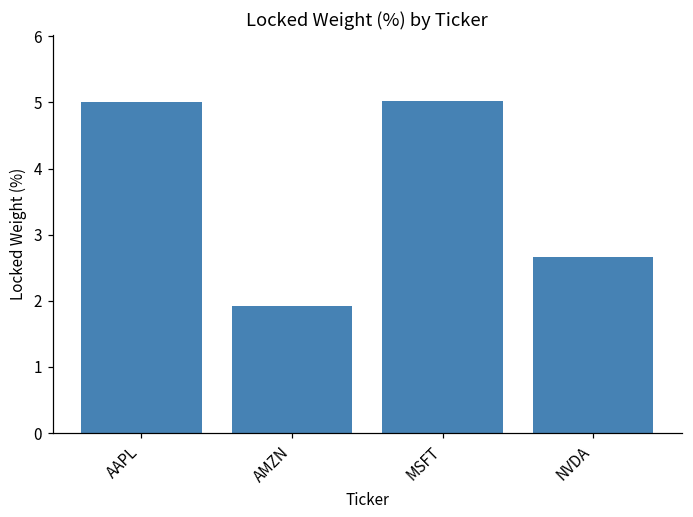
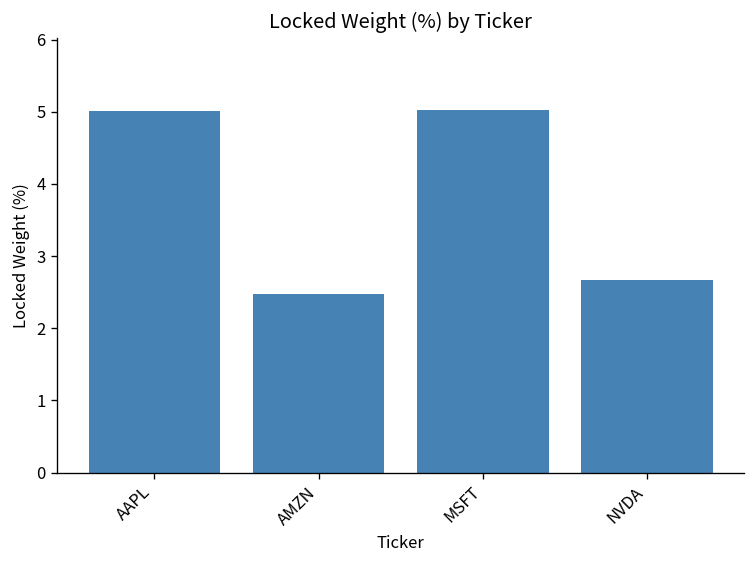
  {
    "AAPL": 5.0,
-   "AMZN": 1.9,
+   "AMZN": 2.5,
    "MSFT": 5.0,
    "NVDA": 2.7
  }
